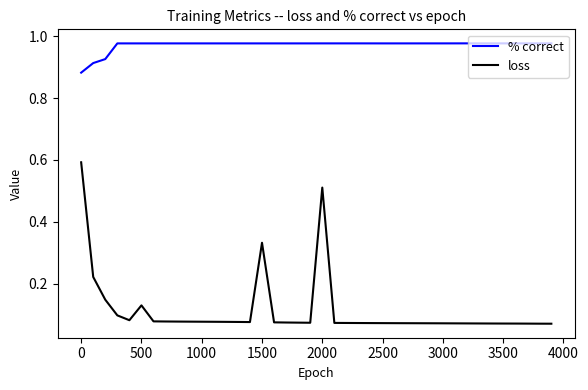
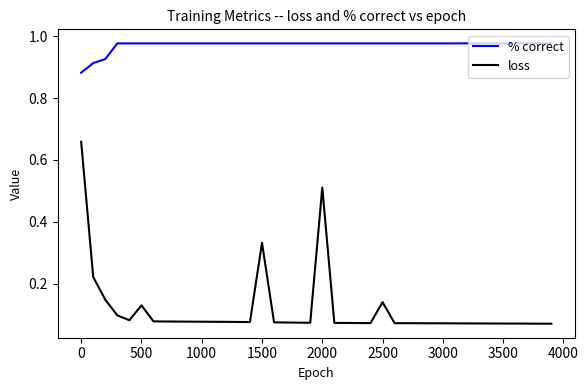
  {
    "% correct": {
      "0": 0.88,
      "500": 0.98,
      "1000": 0.98,
      "1500": 0.98,
      "2000": 0.98,
      "2500": 0.98,
      "3000": 0.98
    },
    "loss": {
-     "0": 0.59,
+     "0": 0.66,
      "500": 0.13,
      "1000": 0.08,
      "1500": 0.33,
      "2000": 0.51,
-     "2500": 0.07,
+     "2500": 0.14,
      "3000": 0.07,
      "3500": 0.07
    }
  }
